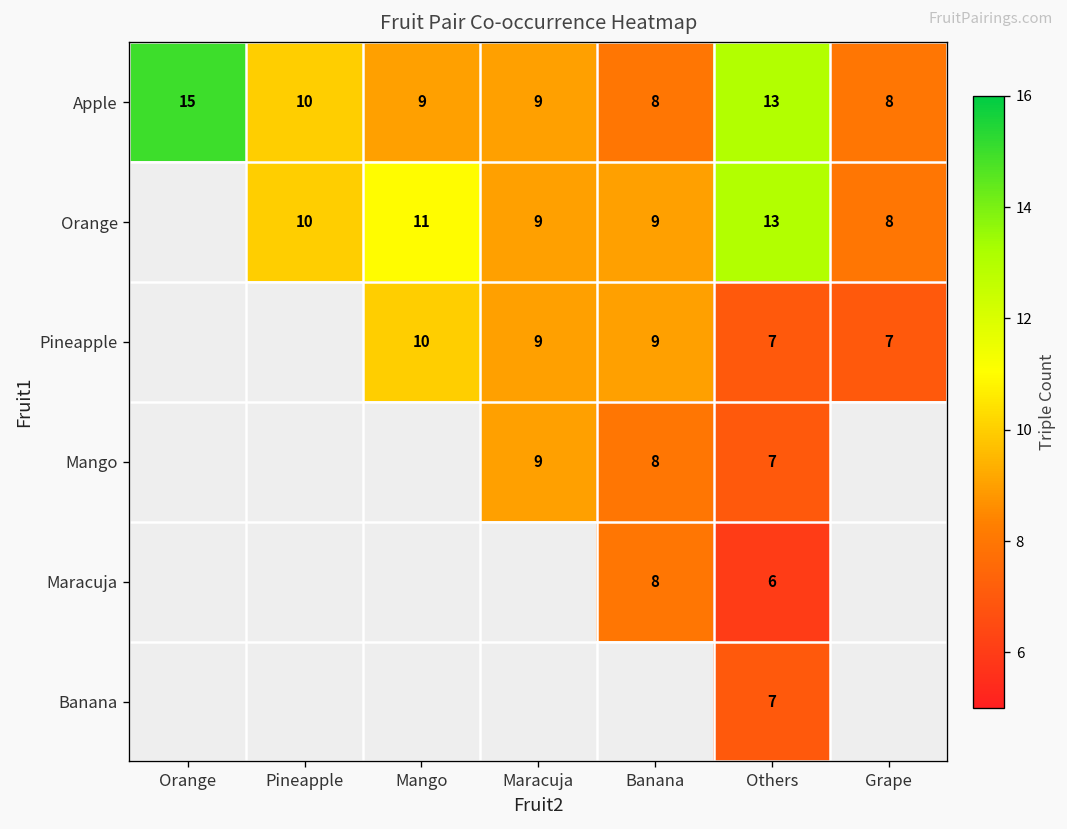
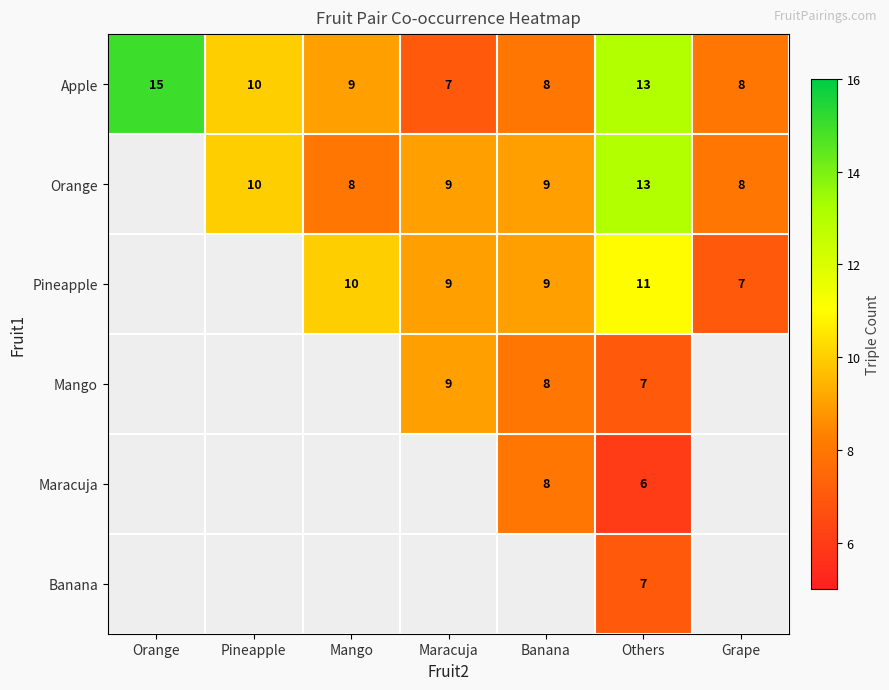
  {
    "Apple": {
      "Orange": 15,
      "Pineapple": 10,
      "Mango": 9,
-     "Maracuja": 9,
+     "Maracuja": 7,
      "Banana": 8,
      "Others": 13,
      "Grape": 8
    },
    "Orange": {
      "Pineapple": 10,
-     "Mango": 11,
+     "Mango": 8,
      "Maracuja": 9,
      "Banana": 9,
      "Others": 13,
      "Grape": 8
    },
    "Pineapple": {
      "Mango": 10,
      "Maracuja": 9,
      "Banana": 9,
-     "Others": 7,
+     "Others": 11,
      "Grape": 7
    },
    "Mango": {
      "Maracuja": 9,
      "Banana": 8,
      "Others": 7
    },
    "Maracuja": {
      "Banana": 8,
      "Others": 6
    },
    "Banana": {
      "Others": 7
    }
  }
